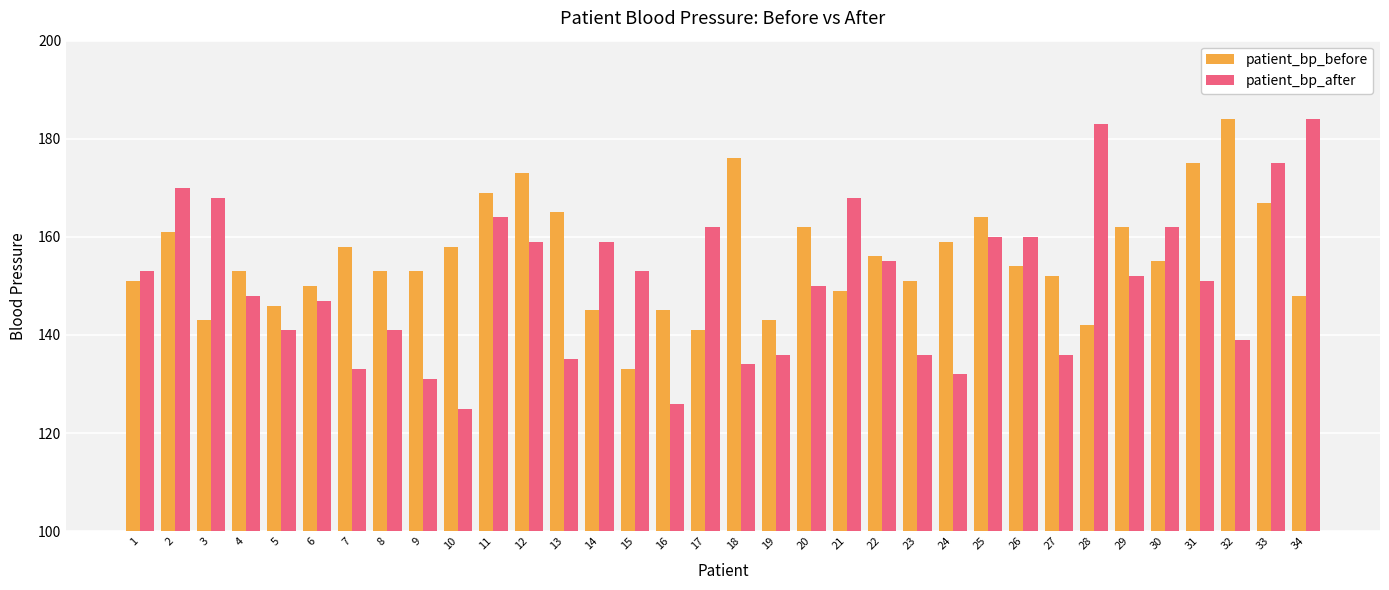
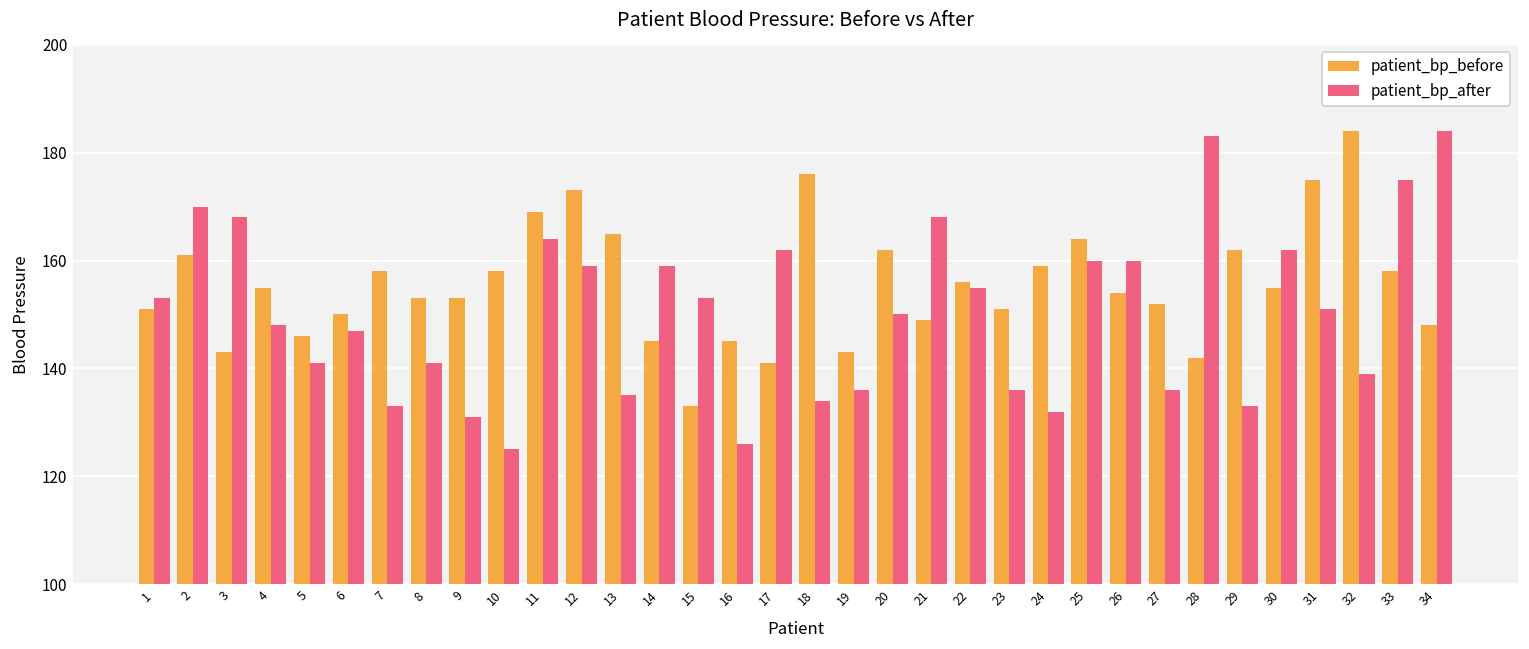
  {
    "patient_bp_before": {
      "1": 151,
      "2": 161,
      "3": 143,
-     "4": 153,
+     "4": 155,
      "5": 146,
      "6": 150,
      "7": 158,
      "8": 153,
      "9": 153,
      "10": 158,
      "11": 169,
      "12": 173,
      "13": 165,
      "14": 145,
      "15": 133,
      "16": 145,
      "17": 141,
      "18": 176,
      "19": 143,
      "20": 162,
      "21": 149,
      "22": 156,
      "23": 151,
      "24": 159,
      "25": 164,
      "26": 154,
      "27": 152,
      "28": 142,
      "29": 162,
      "30": 155,
      "31": 175,
      "32": 184,
-     "33": 167,
+     "33": 158,
      "34": 148
    },
    "patient_bp_after": {
      "1": 153,
      "2": 170,
      "3": 168,
      "4": 148,
      "5": 141,
      "6": 147,
      "7": 133,
      "8": 141,
      "9": 131,
      "10": 125,
      "11": 164,
      "12": 159,
      "13": 135,
      "14": 159,
      "15": 153,
      "16": 126,
      "17": 162,
      "18": 134,
      "19": 136,
      "20": 150,
      "21": 168,
      "22": 155,
      "23": 136,
      "24": 132,
      "25": 160,
      "26": 160,
      "27": 136,
      "28": 183,
-     "29": 152,
+     "29": 133,
      "30": 162,
      "31": 151,
      "32": 139,
      "33": 175,
      "34": 184
    }
  }
